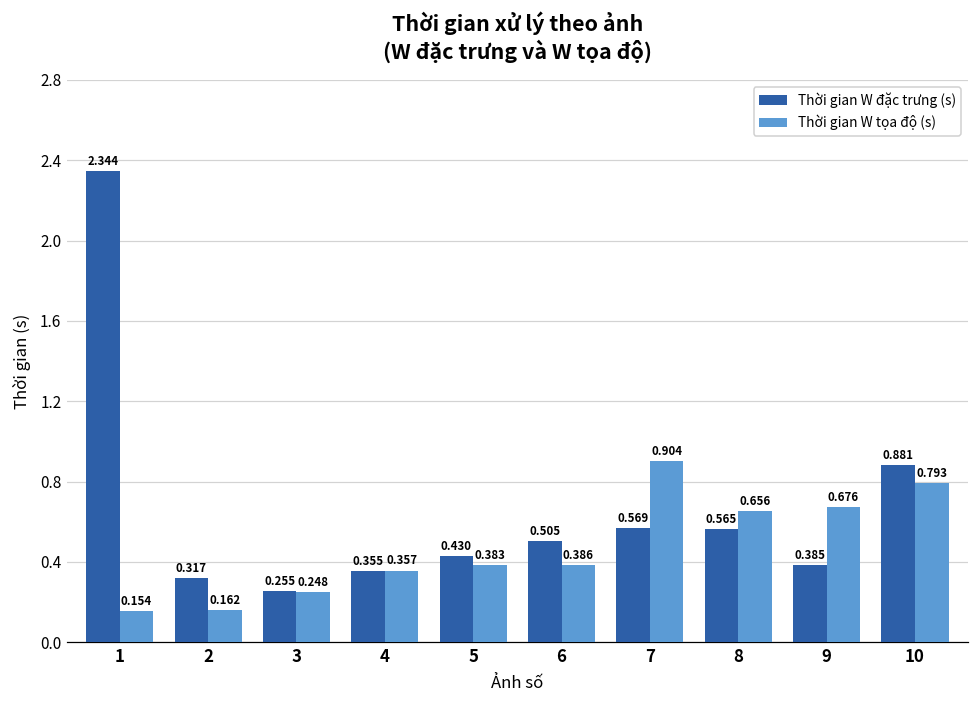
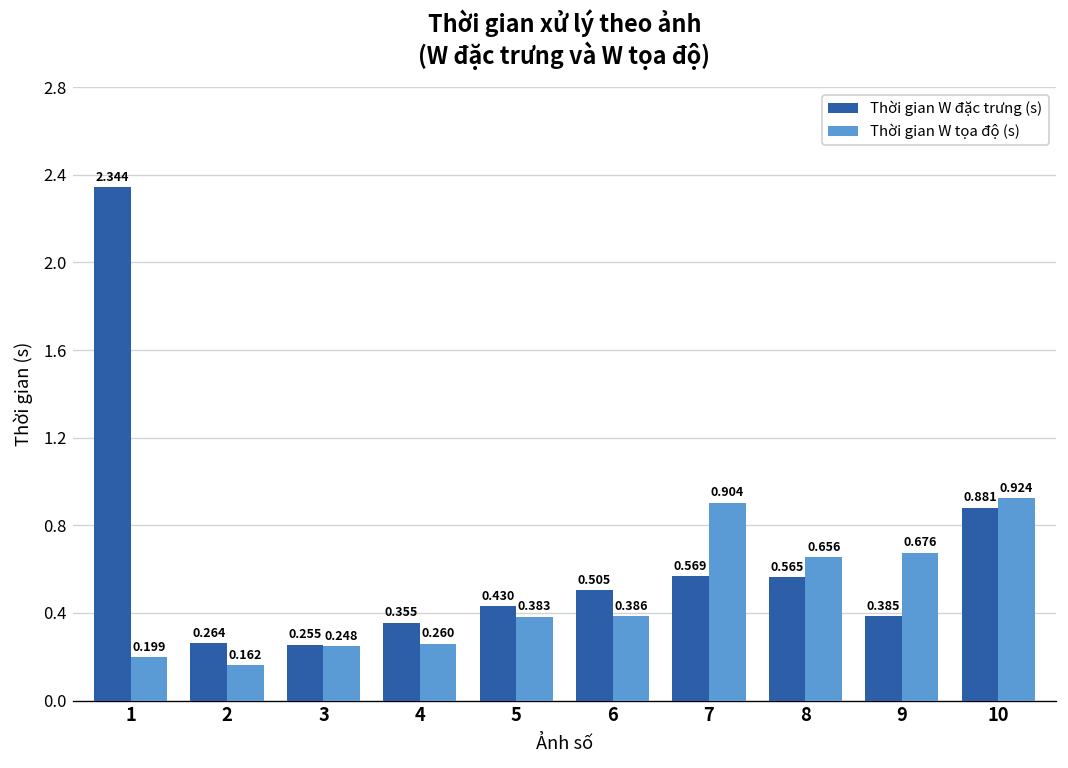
  {
    "Thời gian W đặc trưng (s)": {
      "1": 2.344,
-     "2": 0.317,
+     "2": 0.264,
      "3": 0.255,
      "4": 0.355,
      "5": 0.430,
      "6": 0.505,
      "7": 0.569,
      "8": 0.565,
      "9": 0.385,
      "10": 0.881
    },
    "Thời gian W tọa độ (s)": {
-     "1": 0.154,
+     "1": 0.199,
      "2": 0.162,
      "3": 0.248,
-     "4": 0.357,
+     "4": 0.260,
      "5": 0.383,
      "6": 0.386,
      "7": 0.904,
      "8": 0.656,
      "9": 0.676,
-     "10": 0.793
+     "10": 0.924
    }
  }
